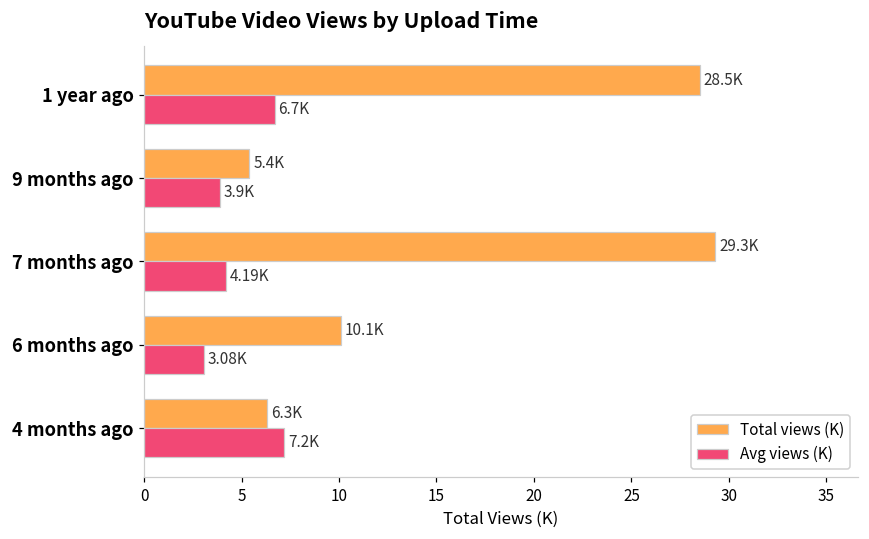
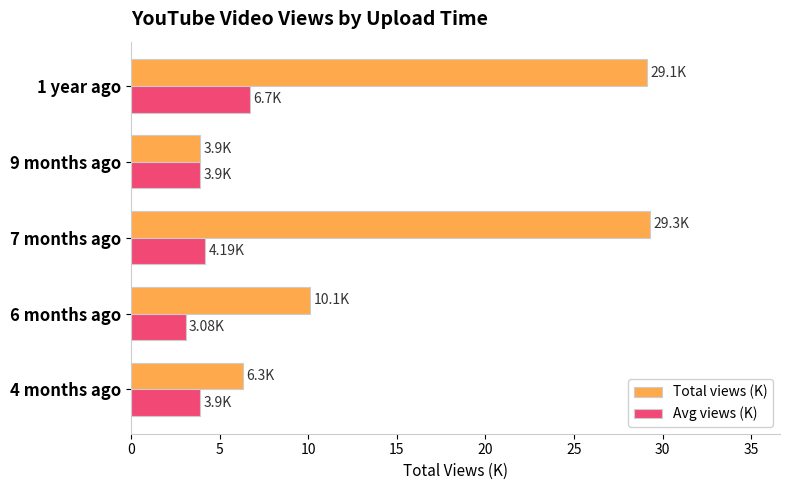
  {
    "Total views (K)": {
-     "1 year ago": "28.5K",
-     "9 months ago": "5.4K",
+     "1 year ago": "29.1K",
+     "9 months ago": "3.9K",
      "7 months ago": "29.3K",
      "6 months ago": "10.1K",
      "4 months ago": "6.3K"
    },
    "Avg views (K)": {
      "1 year ago": "6.7K",
      "9 months ago": "3.9K",
      "7 months ago": "4.19K",
      "6 months ago": "3.08K",
-     "4 months ago": "7.2K"
+     "4 months ago": "3.9K"
    }
  }
